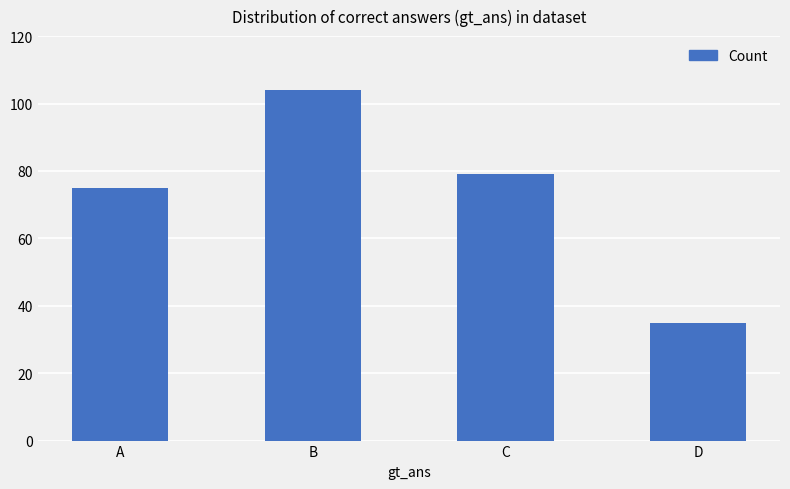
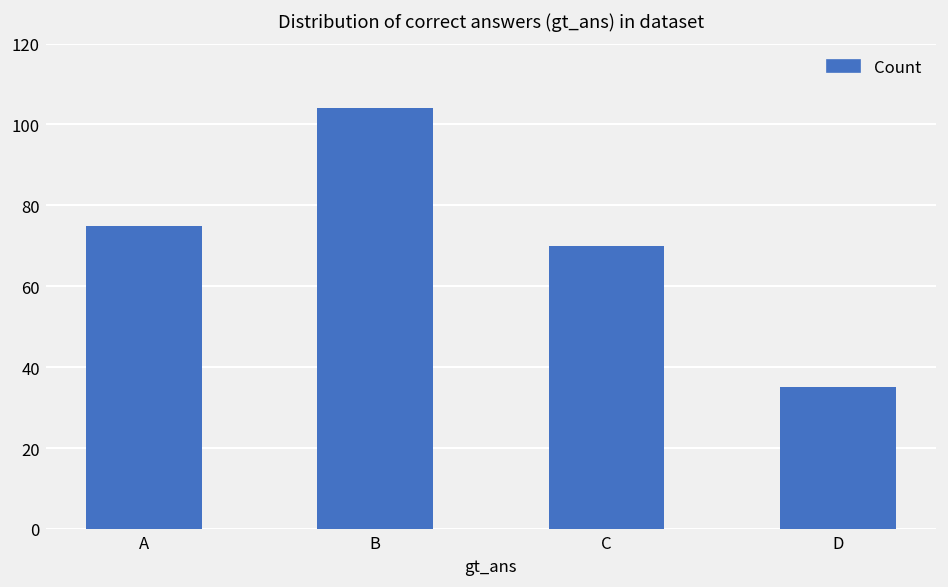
  {
    "A": 75,
    "B": 104,
-   "C": 79,
+   "C": 70,
    "D": 35
  }
